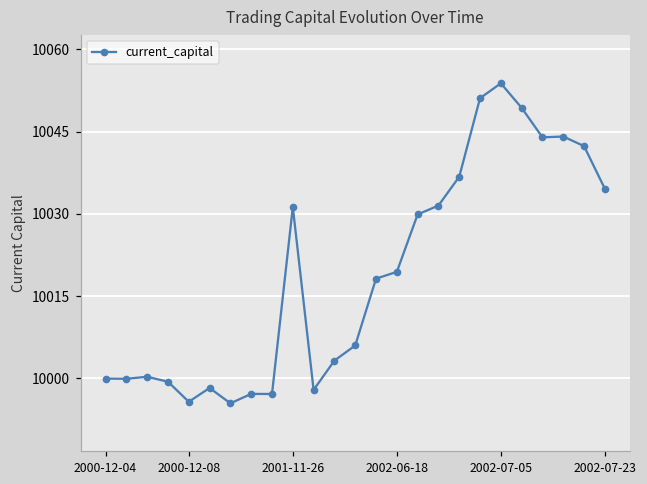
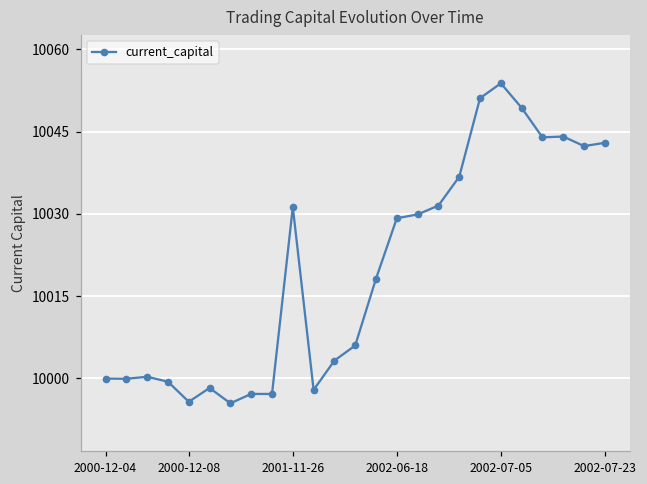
  {
    "2000-12-04": 10000,
    "2000-12-08": 9996,
    "2001-11-26": 10031,
-   "2002-06-18": 10019,
+   "2002-06-18": 10029,
    "2002-07-05": 10054,
-   "2002-07-23": 10035
+   "2002-07-23": 10043
  }
